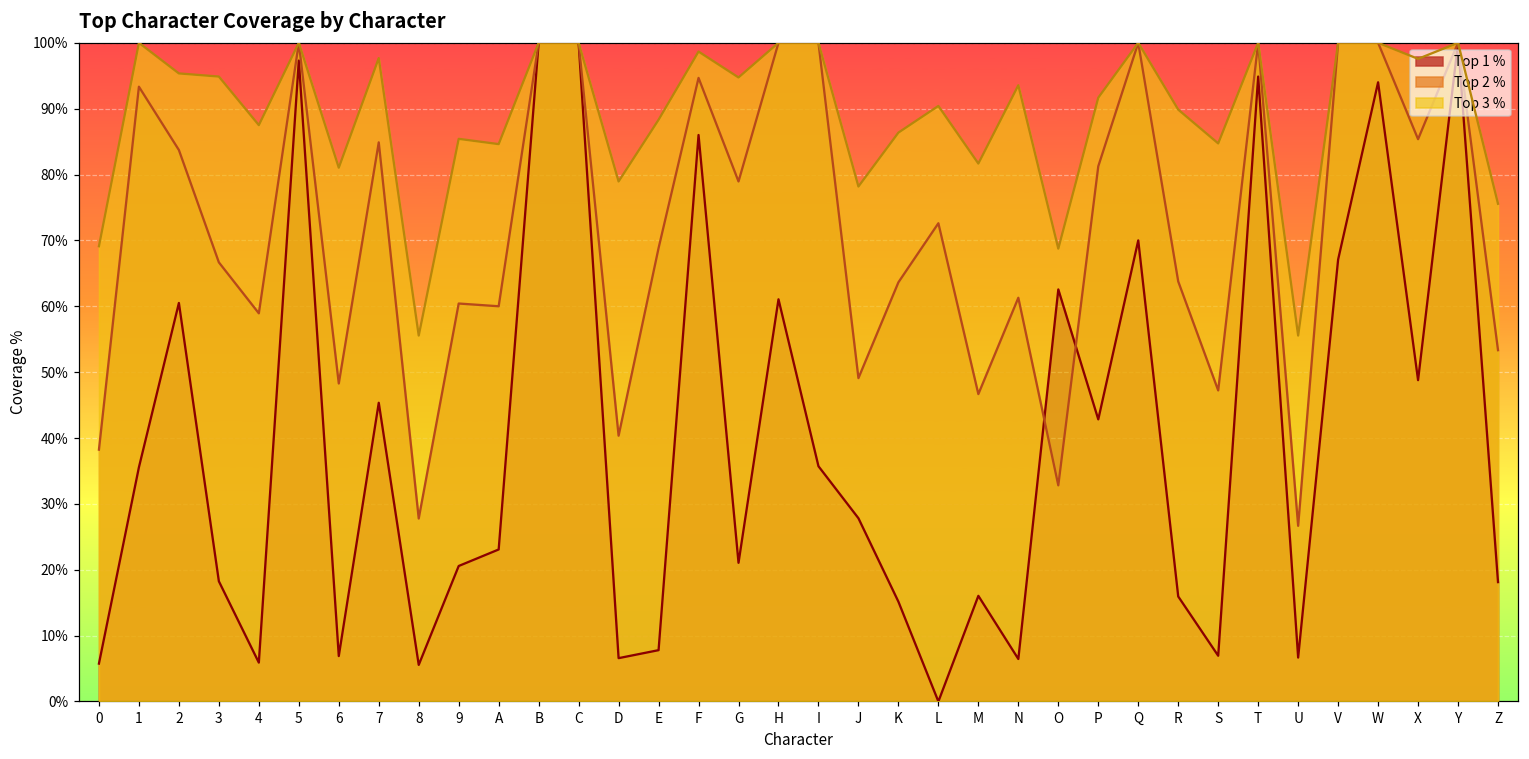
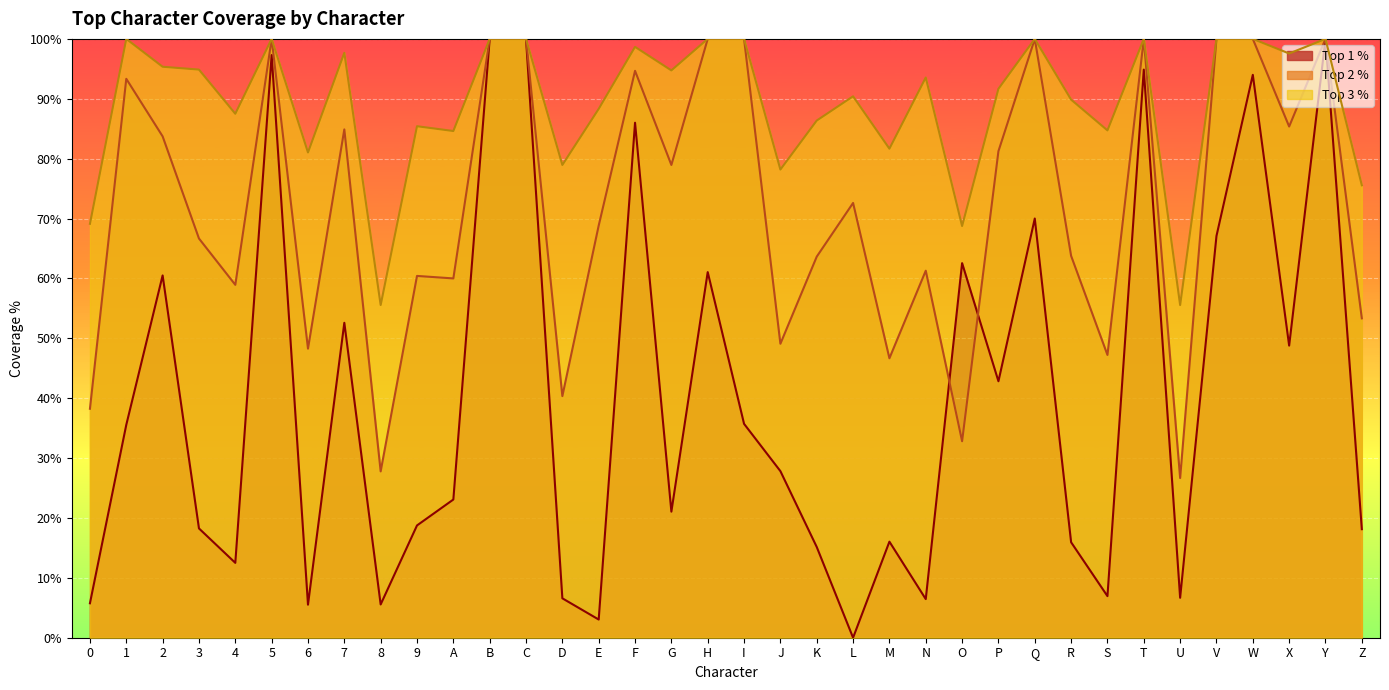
  {
    "Top 1 %": {
      "0": "6%",
      "1": "36%",
      "2": "61%",
      "3": "18%",
-     "4": "6%",
+     "4": "13%",
      "5": "97%",
-     "6": "7%",
-     "7": "45%",
+     "6": "6%",
+     "7": "53%",
      "8": "6%",
-     "9": "21%",
+     "9": "19%",
      "A": "23%",
      "D": "7%",
-     "E": "8%",
+     "E": "3%",
      "F": "86%",
      "G": "21%",
      "H": "61%",
      "I": "36%",
      "J": "28%",
      "K": "15%",
      "L": "0%",
      "M": "16%",
      "N": "6%",
      "O": "63%",
      "P": "43%",
      "Q": "70%",
      "R": "16%",
      "S": "7%",
      "T": "95%",
      "U": "7%",
      "V": "67%",
      "W": "94%",
      "X": "49%",
      "Z": "18%"
    }
  }
